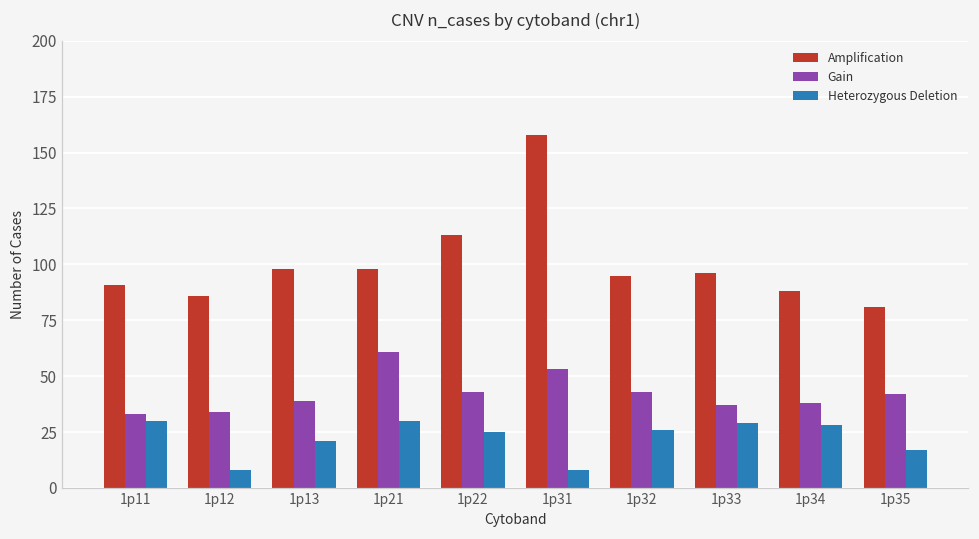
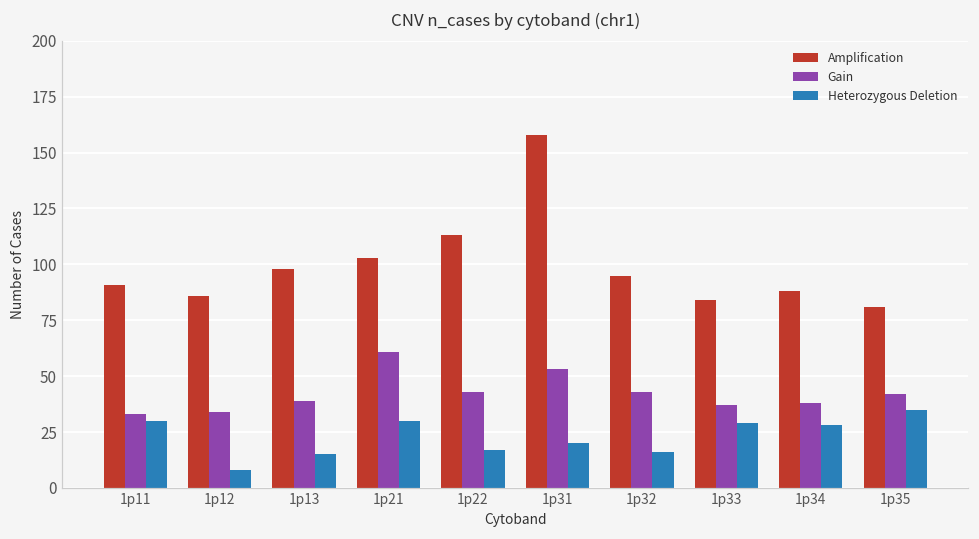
  {
    "Amplification": {
      "1p11": 91,
      "1p12": 86,
      "1p13": 98,
-     "1p21": 98,
+     "1p21": 103,
      "1p22": 113,
      "1p31": 158,
      "1p32": 95,
-     "1p33": 96,
+     "1p33": 84,
      "1p34": 88,
      "1p35": 81
    },
    "Gain": {
      "1p11": 33,
      "1p12": 34,
      "1p13": 39,
      "1p21": 61,
      "1p22": 43,
      "1p31": 53,
      "1p32": 43,
      "1p33": 37,
      "1p34": 38,
      "1p35": 42
    },
    "Heterozygous Deletion": {
      "1p11": 30,
      "1p12": 8,
-     "1p13": 21,
+     "1p13": 15,
      "1p21": 30,
-     "1p22": 25,
-     "1p31": 8,
-     "1p32": 26,
+     "1p22": 17,
+     "1p31": 20,
+     "1p32": 16,
      "1p33": 29,
      "1p34": 28,
-     "1p35": 17
+     "1p35": 35
    }
  }
